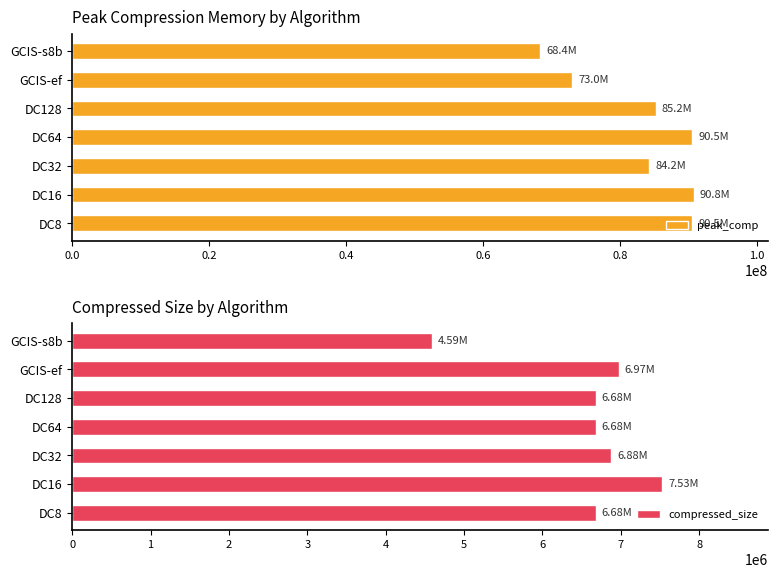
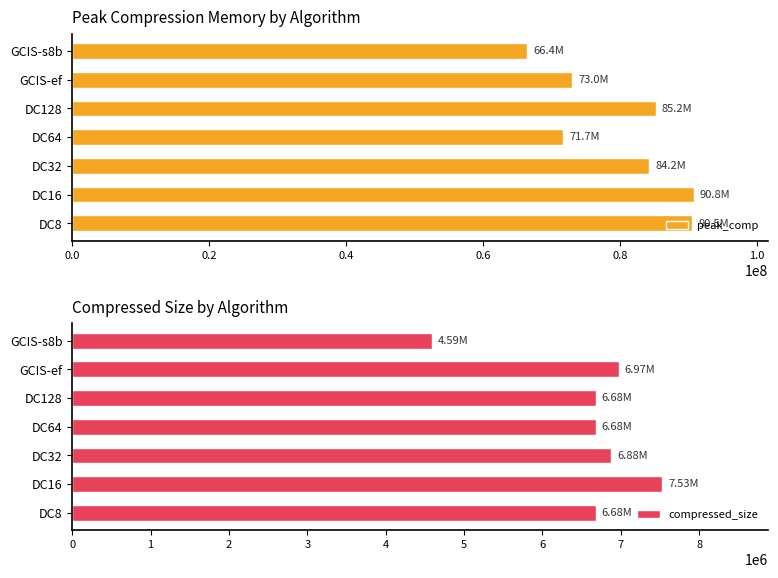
  {
    "Peak Compression Memory by Algorithm": {
-     "GCIS-s8b": "68.4M",
+     "GCIS-s8b": "66.4M",
      "GCIS-ef": "73.0M",
      "DC128": "85.2M",
-     "DC64": "90.5M",
+     "DC64": "71.7M",
      "DC32": "84.2M",
      "DC16": "90.8M",
      "DC8": "90.5M"
    },
    "Compressed Size by Algorithm": {
      "GCIS-s8b": "4.59M",
      "GCIS-ef": "6.97M",
      "DC128": "6.68M",
      "DC64": "6.68M",
      "DC32": "6.88M",
      "DC16": "7.53M",
      "DC8": "6.68M"
    }
  }
